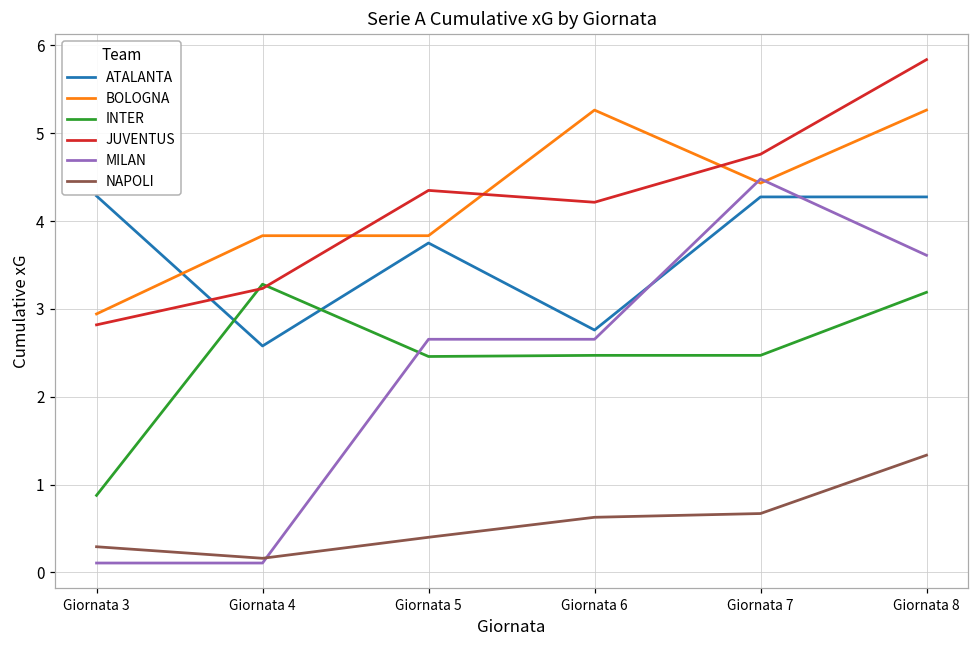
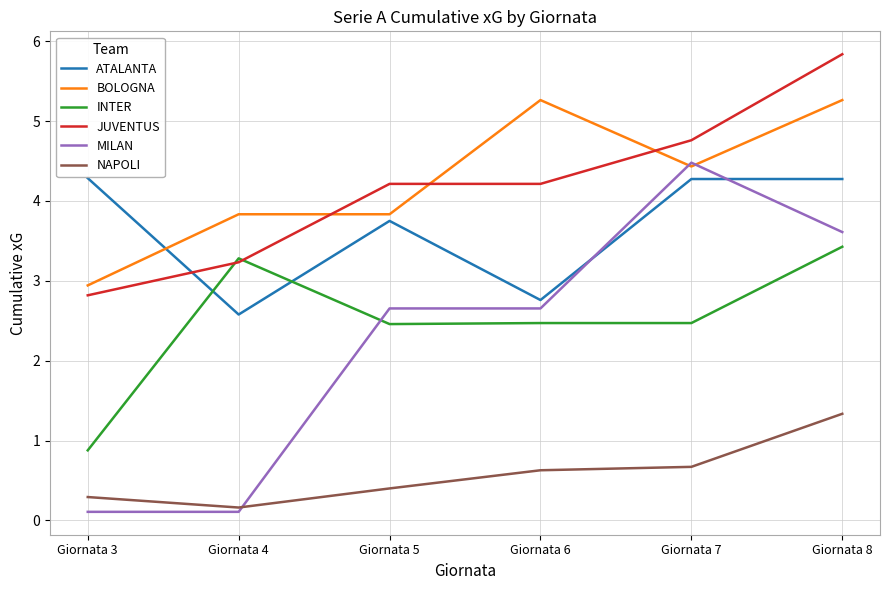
  {
    "ATALANTA": {
      "Giornata 3": 4.3,
      "Giornata 4": 2.6,
      "Giornata 5": 3.7,
      "Giornata 6": 2.8,
      "Giornata 7": 4.3,
      "Giornata 8": 4.3
    },
    "BOLOGNA": {
      "Giornata 3": 2.9,
      "Giornata 4": 3.8,
      "Giornata 5": 3.8,
      "Giornata 6": 5.3,
      "Giornata 7": 4.4,
      "Giornata 8": 5.3
    },
    "INTER": {
      "Giornata 3": 0.9,
      "Giornata 4": 3.3,
      "Giornata 5": 2.5,
      "Giornata 6": 2.5,
      "Giornata 7": 2.5,
-     "Giornata 8": 3.2
+     "Giornata 8": 3.4
    },
    "JUVENTUS": {
      "Giornata 3": 2.8,
      "Giornata 4": 3.2,
-     "Giornata 5": 4.3,
+     "Giornata 5": 4.2,
      "Giornata 6": 4.2,
      "Giornata 7": 4.8,
      "Giornata 8": 5.8
    },
    "MILAN": {
      "Giornata 3": 0.1,
      "Giornata 4": 0.1,
      "Giornata 5": 2.7,
      "Giornata 6": 2.7,
      "Giornata 7": 4.5,
      "Giornata 8": 3.6
    },
    "NAPOLI": {
      "Giornata 3": 0.3,
      "Giornata 4": 0.2,
      "Giornata 5": 0.4,
      "Giornata 6": 0.6,
      "Giornata 7": 0.7,
      "Giornata 8": 1.3
    }
  }
